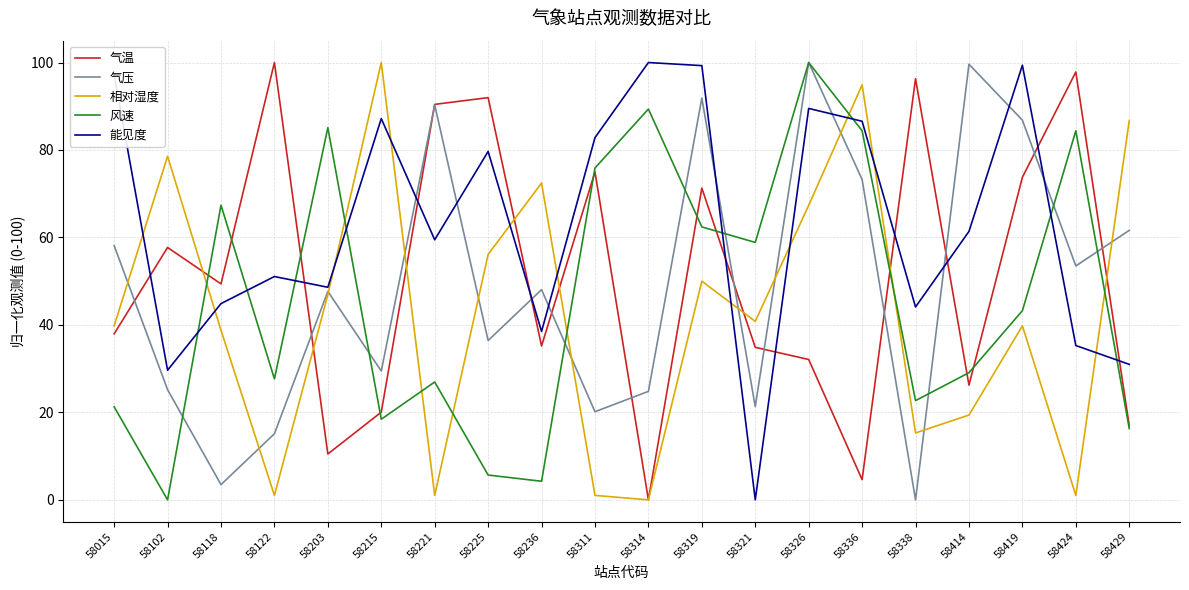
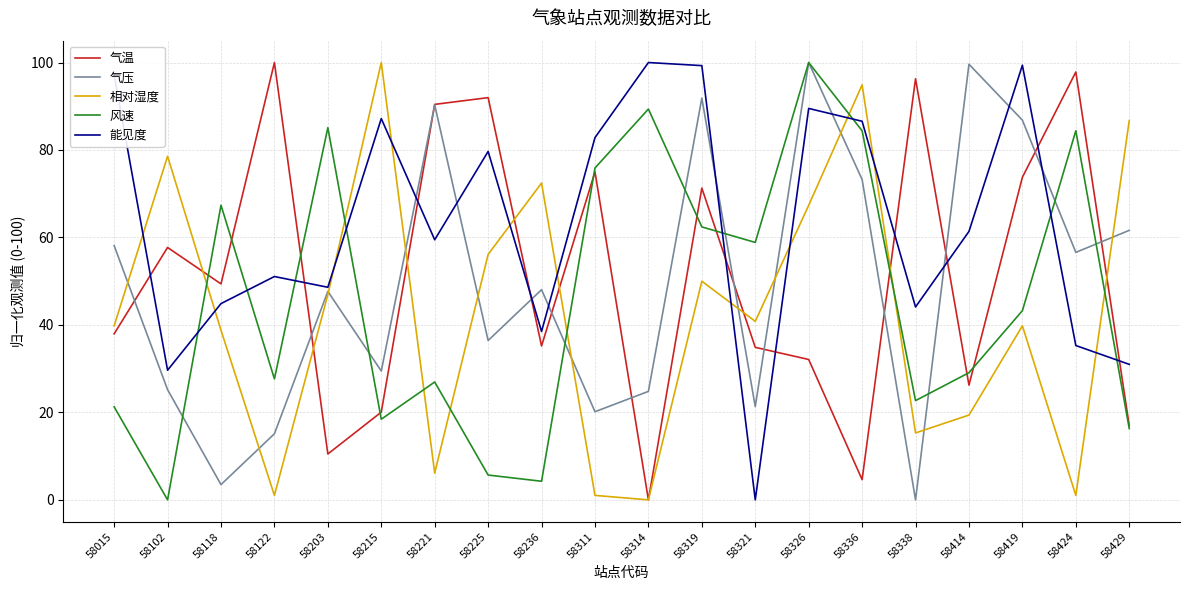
  {
    "气温": {
      "58015": 38,
      "58102": 58,
      "58118": 49,
      "58122": 100,
      "58203": 10,
      "58215": 20,
      "58225": 92,
      "58236": 35,
      "58311": 75,
      "58319": 71,
      "58321": 35,
      "58326": 32,
      "58336": 5,
      "58338": 96,
      "58414": 26,
      "58419": 74,
      "58424": 98,
      "58429": 17
    },
    "气压": {
      "58015": 58,
      "58102": 25,
      "58118": 3,
      "58122": 15,
      "58203": 48,
      "58215": 29,
      "58225": 36,
      "58236": 48,
      "58311": 20,
      "58314": 25,
      "58319": 92,
      "58321": 21,
      "58336": 73,
      "58338": 0,
      "58414": 100,
      "58419": 87,
-     "58424": 53,
+     "58424": 57,
      "58429": 62
    },
    "相对湿度": {
      "58015": 40,
      "58102": 79,
      "58118": 39,
      "58122": 1,
      "58203": 47,
      "58215": 100,
-     "58221": 1,
+     "58221": 6,
      "58225": 56,
      "58236": 72,
      "58311": 1,
      "58319": 50,
      "58321": 41,
      "58326": 67,
      "58336": 95,
      "58338": 15,
      "58414": 19,
      "58419": 40,
      "58424": 1,
      "58429": 87
    },
    "风速": {
      "58015": 21,
      "58102": 0,
      "58118": 67,
      "58122": 28,
      "58203": 85,
      "58215": 18,
      "58221": 27,
      "58225": 6,
      "58236": 4,
      "58311": 76,
      "58314": 89,
      "58319": 62,
      "58321": 59,
      "58336": 84,
      "58338": 23,
      "58414": 29,
      "58419": 43,
      "58424": 84,
      "58429": 16
    },
    "能见度": {
      "58102": 30,
      "58118": 45,
      "58122": 51,
      "58203": 49,
      "58215": 87,
      "58221": 59,
      "58225": 80,
      "58236": 39,
      "58311": 83,
      "58314": 100,
      "58319": 99,
      "58321": 0,
      "58326": 90,
      "58336": 87,
      "58338": 44,
      "58414": 61,
      "58419": 99,
      "58424": 35,
      "58429": 31
    }
  }
